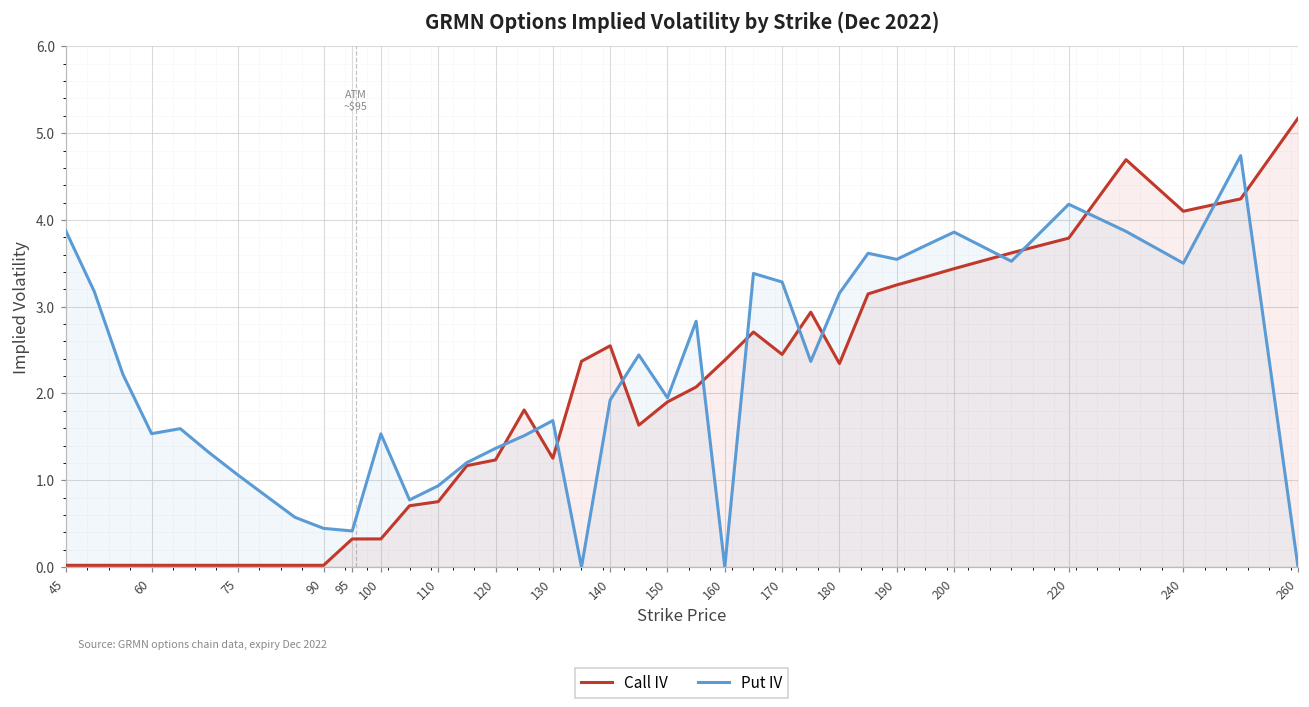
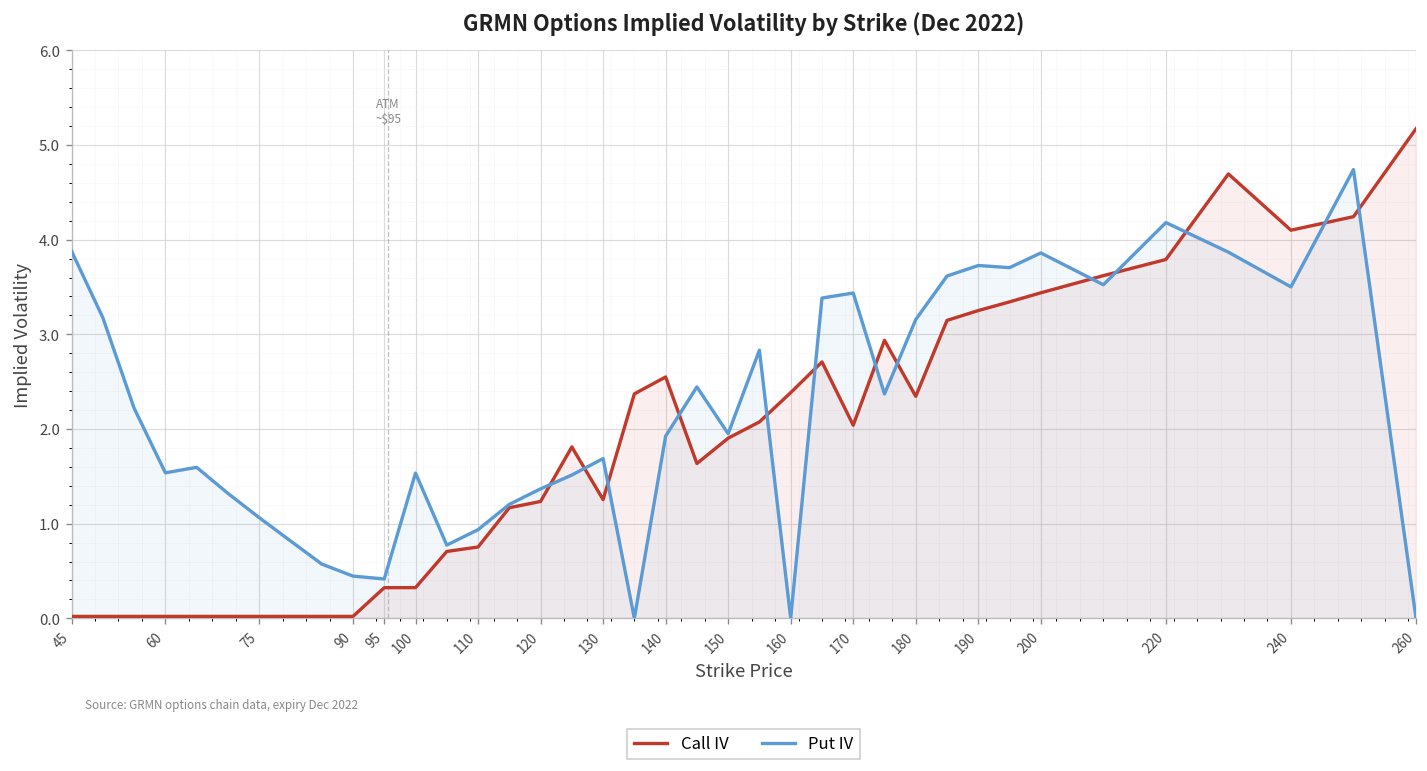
  {
    "Call IV": {
      "45": 0.0,
      "60": 0.0,
      "75": 0.0,
      "90": 0.0,
      "95": 0.3,
      "100": 0.3,
      "110": 0.8,
      "120": 1.2,
      "130": 1.3,
      "140": 2.5,
      "150": 1.9,
      "160": 2.4,
-     "170": 2.5,
+     "170": 2.0,
      "180": 2.3,
      "190": 3.3,
      "200": 3.4,
      "220": 3.8,
      "240": 4.1,
      "260": 5.2
    },
    "Put IV": {
      "45": 3.9,
      "60": 1.5,
      "75": 1.1,
      "90": 0.4,
      "95": 0.4,
      "100": 1.5,
      "110": 0.9,
      "120": 1.4,
      "130": 1.7,
      "140": 1.9,
      "150": 2.0,
      "160": 0.0,
-     "170": 3.3,
+     "170": 3.4,
      "180": 3.2,
-     "190": 3.5,
+     "190": 3.7,
      "200": 3.9,
      "220": 4.2,
      "240": 3.5,
      "260": 0.0
    }
  }
